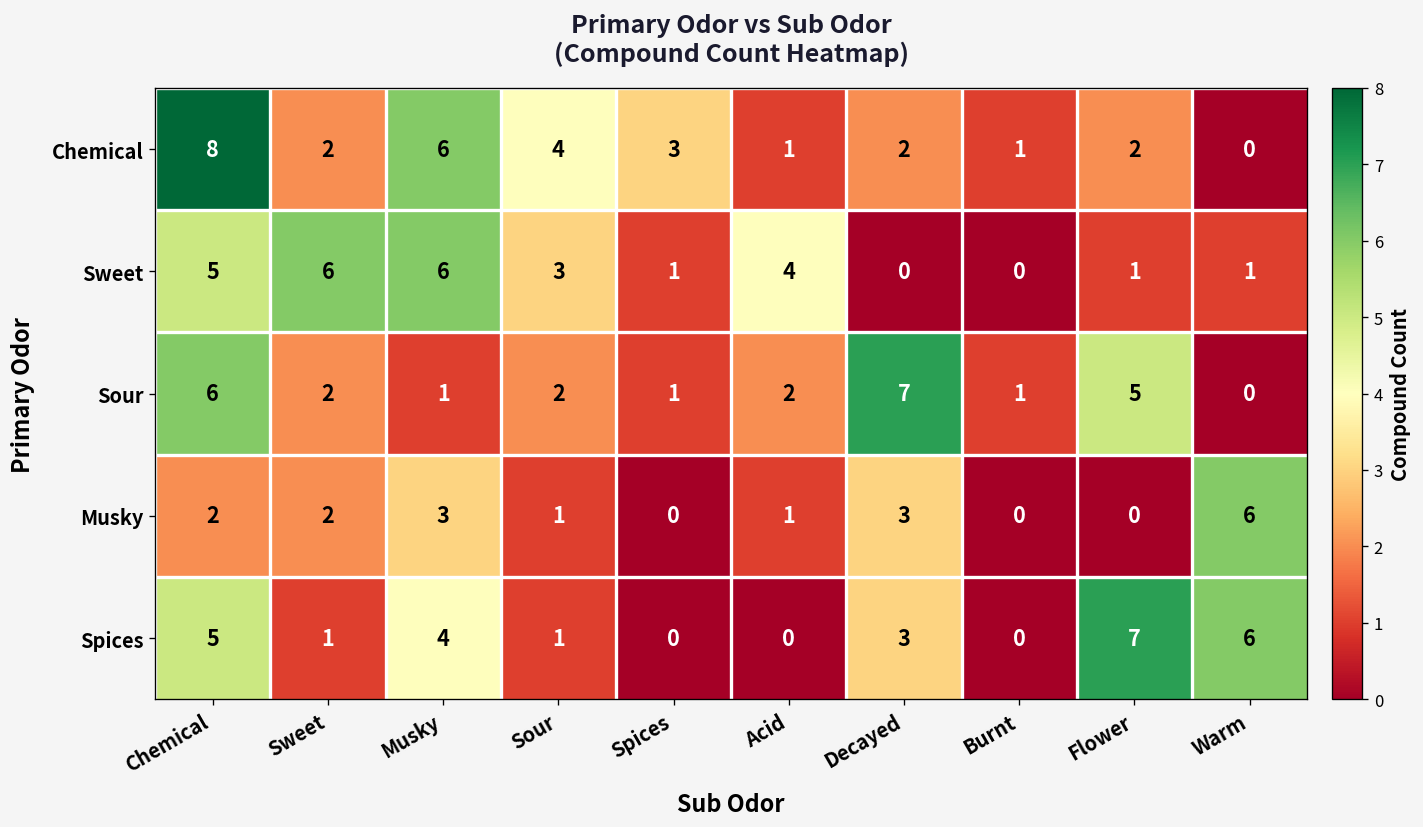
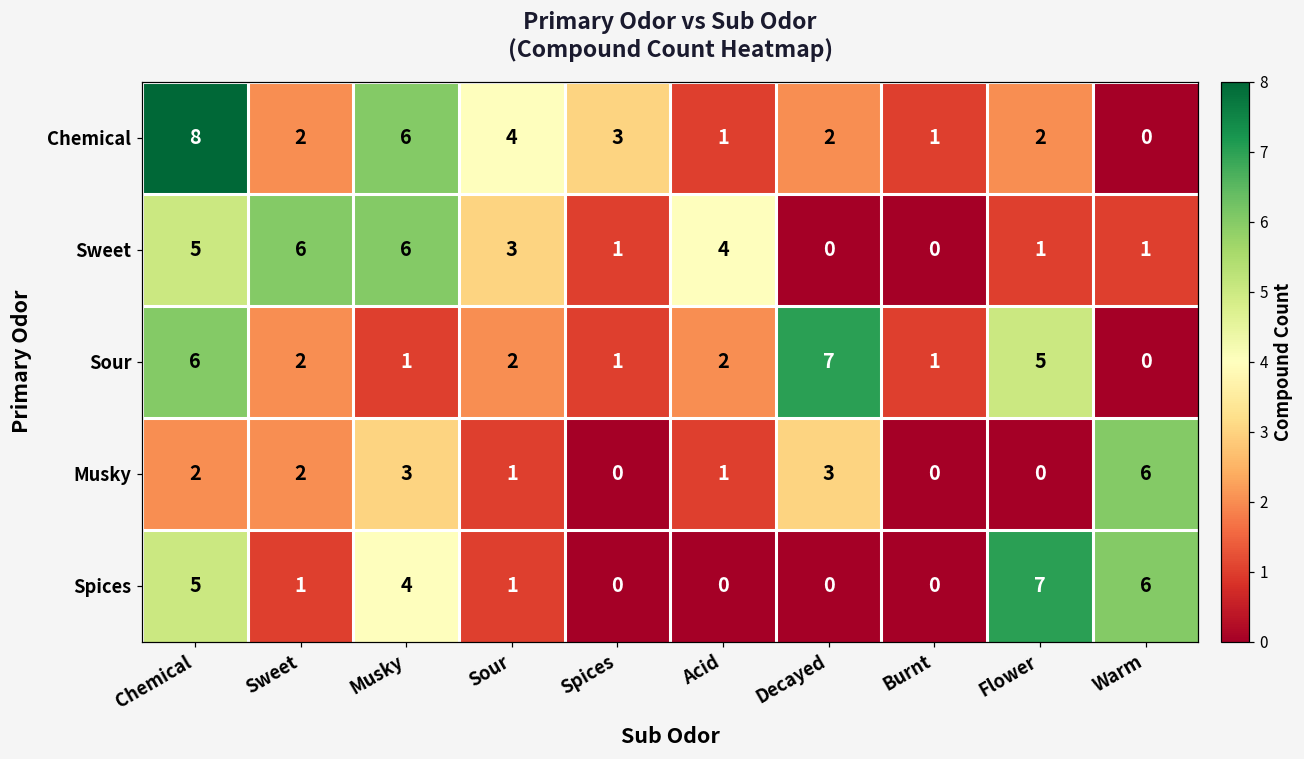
  {
    "Chemical": {
      "Chemical": 8,
      "Sweet": 2,
      "Musky": 6,
      "Sour": 4,
      "Spices": 3,
      "Acid": 1,
      "Decayed": 2,
      "Burnt": 1,
      "Flower": 2,
      "Warm": 0
    },
    "Sweet": {
      "Chemical": 5,
      "Sweet": 6,
      "Musky": 6,
      "Sour": 3,
      "Spices": 1,
      "Acid": 4,
      "Decayed": 0,
      "Burnt": 0,
      "Flower": 1,
      "Warm": 1
    },
    "Sour": {
      "Chemical": 6,
      "Sweet": 2,
      "Musky": 1,
      "Sour": 2,
      "Spices": 1,
      "Acid": 2,
      "Decayed": 7,
      "Burnt": 1,
      "Flower": 5,
      "Warm": 0
    },
    "Musky": {
      "Chemical": 2,
      "Sweet": 2,
      "Musky": 3,
      "Sour": 1,
      "Spices": 0,
      "Acid": 1,
      "Decayed": 3,
      "Burnt": 0,
      "Flower": 0,
      "Warm": 6
    },
    "Spices": {
      "Chemical": 5,
      "Sweet": 1,
      "Musky": 4,
      "Sour": 1,
      "Spices": 0,
      "Acid": 0,
-     "Decayed": 3,
+     "Decayed": 0,
      "Burnt": 0,
      "Flower": 7,
      "Warm": 6
    }
  }
